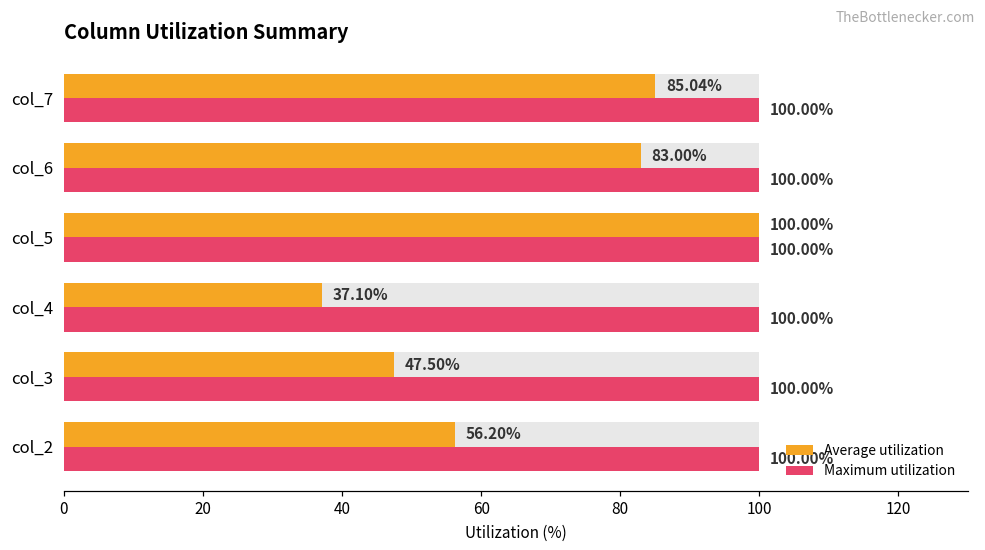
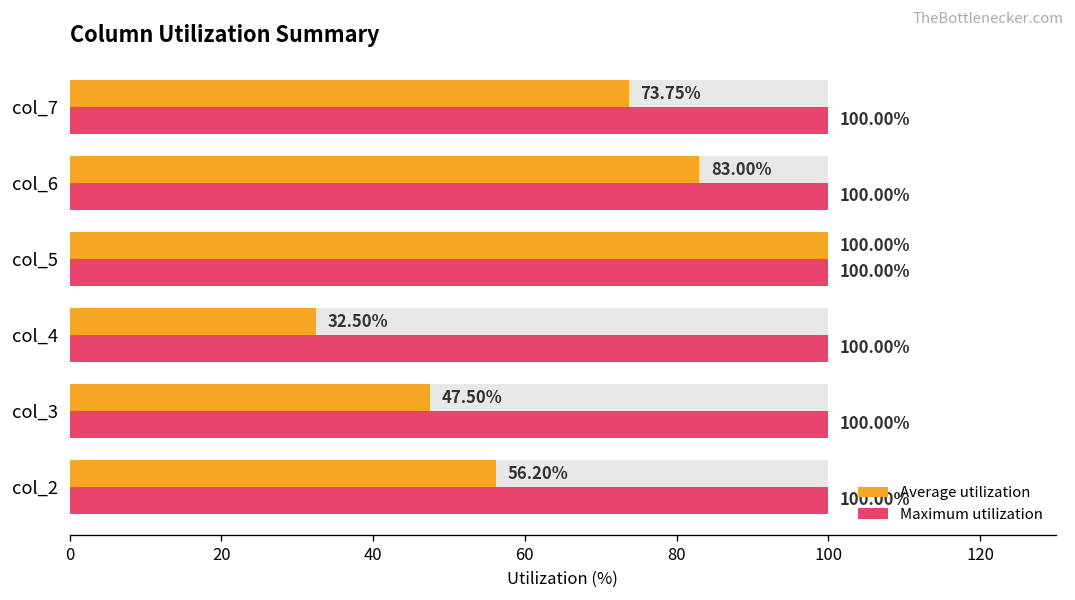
  {
    "Average utilization": {
-     "col_7": "85.04%",
+     "col_7": "73.75%",
      "col_5": "100.00%",
-     "col_4": "37.10%"
+     "col_4": "32.50%"
    },
    "Maximum utilization": {
      "col_7": "100.00%",
      "col_6": "100.00%",
      "col_5": "100.00%",
      "col_4": "100.00%",
      "col_3": "100.00%",
      "col_2": "100.00%"
    }
  }
